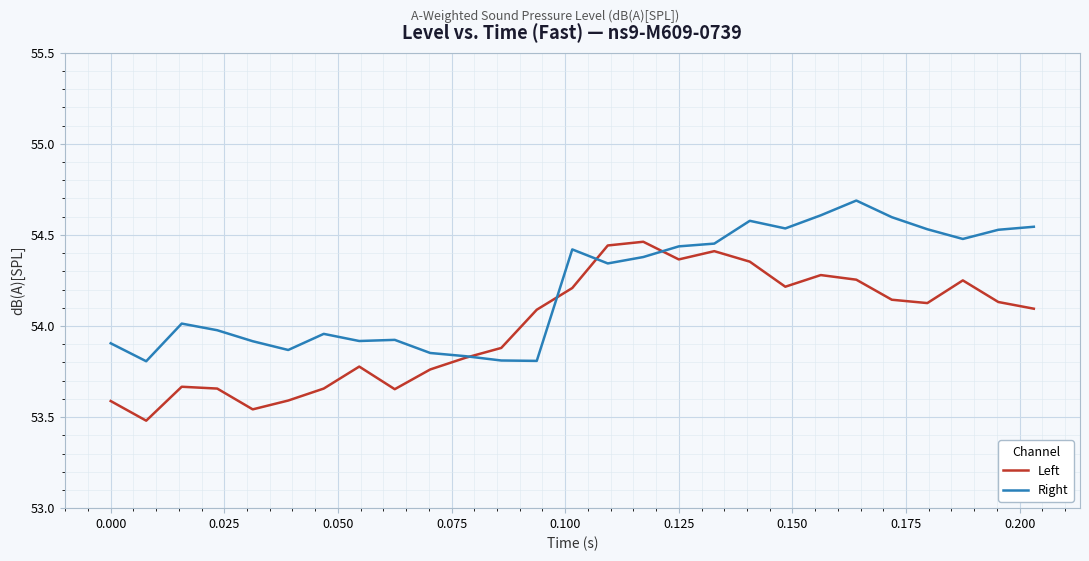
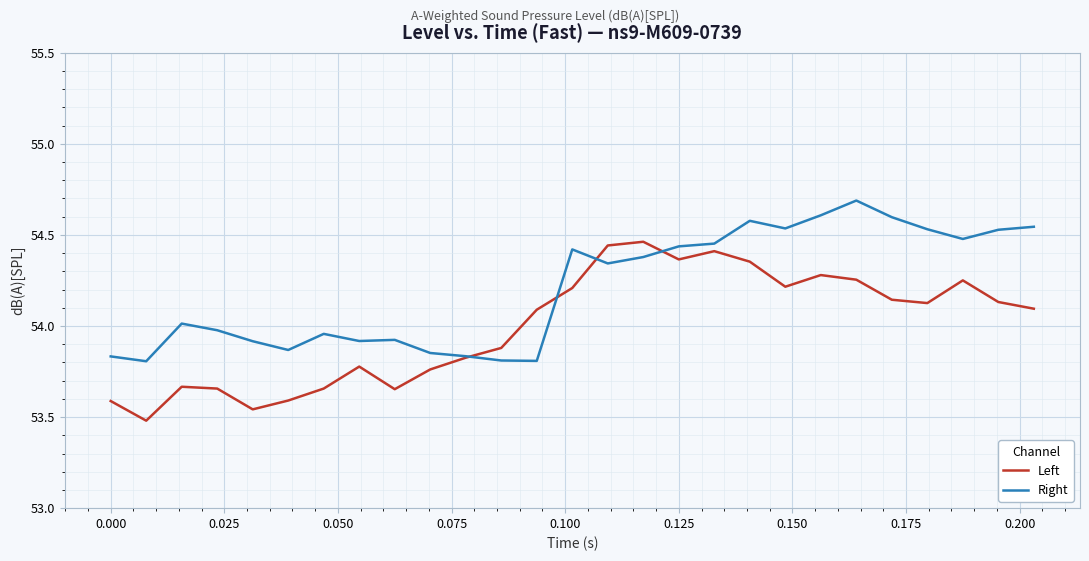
  {
    "Left": {
      "0.000": 53.59,
      "0.125": 54.37
    },
    "Right": {
-     "0.000": 53.91,
+     "0.000": 53.83,
      "0.125": 54.44
    }
  }
